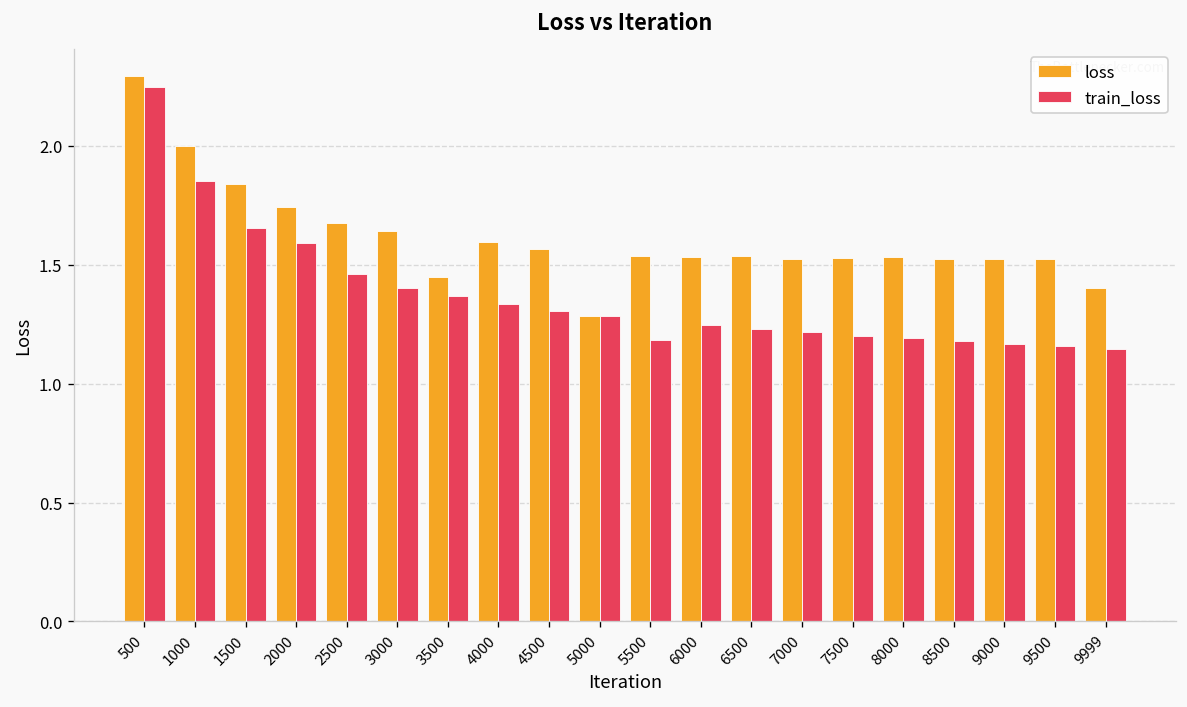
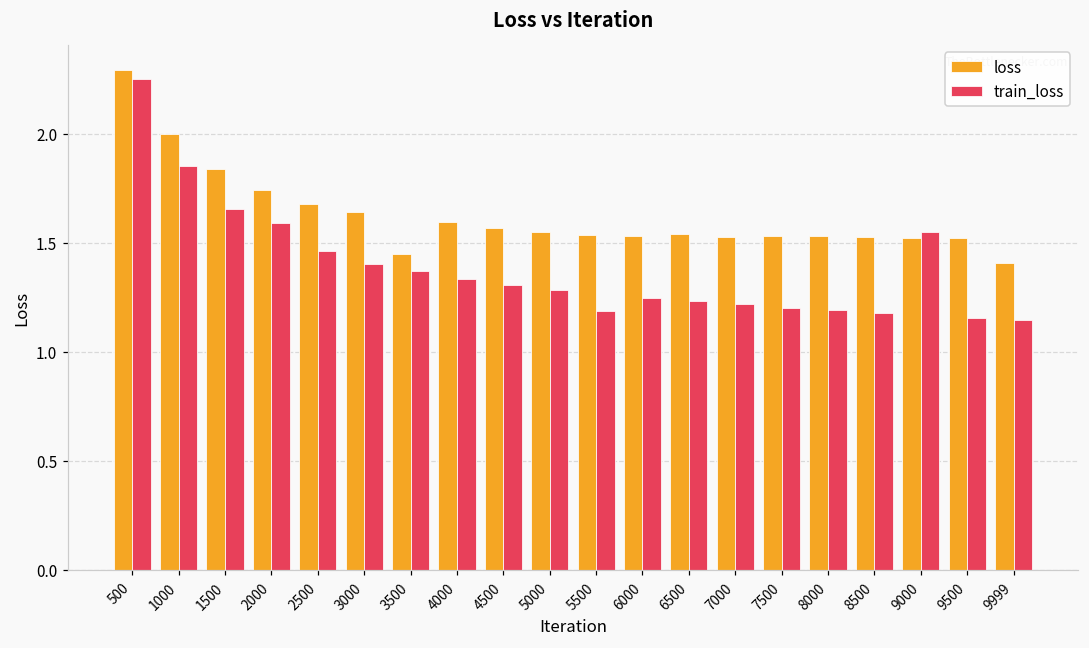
  {
    "loss": {
      "500": 2.29,
      "1000": 2.00,
      "1500": 1.84,
      "2000": 1.74,
      "2500": 1.68,
      "3000": 1.64,
      "3500": 1.45,
      "4000": 1.59,
      "4500": 1.57,
-     "5000": 1.28,
+     "5000": 1.55,
      "5500": 1.53,
      "6000": 1.53,
      "6500": 1.54,
      "7000": 1.53,
      "7500": 1.53,
      "8000": 1.53,
      "8500": 1.52,
      "9000": 1.52,
      "9500": 1.52,
      "9999": 1.40
    },
    "train_loss": {
      "500": 2.25,
      "1000": 1.85,
      "1500": 1.66,
      "2000": 1.59,
      "2500": 1.46,
      "3000": 1.40,
      "3500": 1.37,
      "4000": 1.33,
      "4500": 1.31,
      "5000": 1.28,
      "5500": 1.18,
      "6000": 1.25,
      "6500": 1.23,
      "7000": 1.22,
      "7500": 1.20,
      "8000": 1.19,
      "8500": 1.18,
-     "9000": 1.17,
+     "9000": 1.55,
      "9500": 1.16,
      "9999": 1.15
    }
  }
